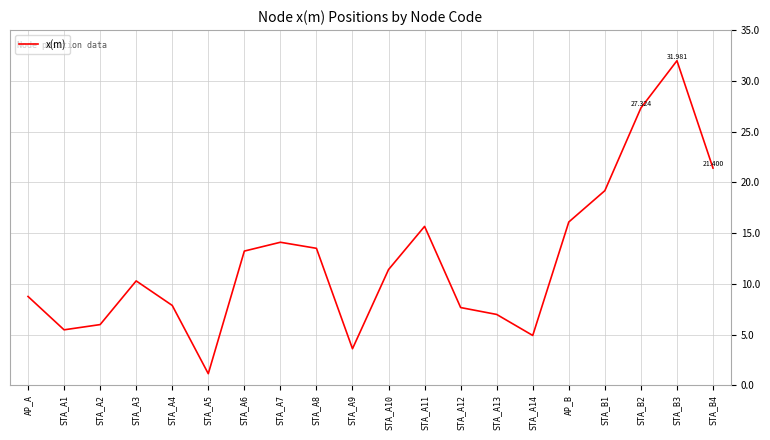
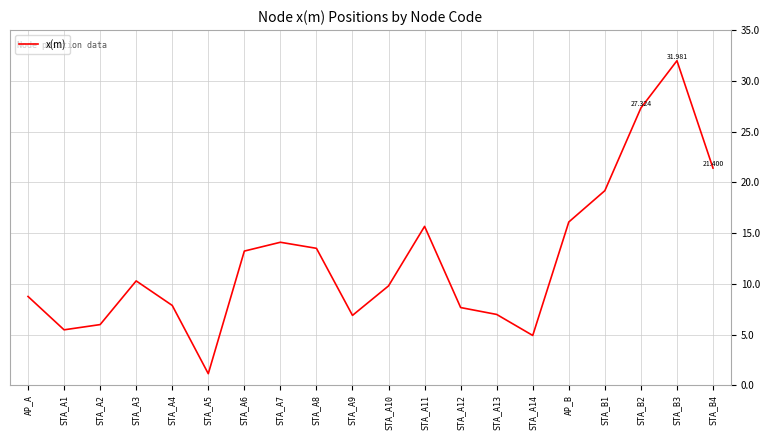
  {
    "AP_A": 8.8,
    "STA_A1": 5.5,
    "STA_A2": 6.0,
    "STA_A3": 10.3,
    "STA_A4": 7.9,
    "STA_A5": 1.1,
    "STA_A6": 13.2,
    "STA_A7": 14.1,
    "STA_A8": 13.5,
-   "STA_A9": 3.6,
-   "STA_A10": 11.4,
+   "STA_A9": 6.9,
+   "STA_A10": 9.8,
    "STA_A11": 15.7,
    "STA_A12": 7.7,
    "STA_A13": 7.0,
    "STA_A14": 4.9,
    "AP_B": 16.1,
    "STA_B1": 19.2
  }
